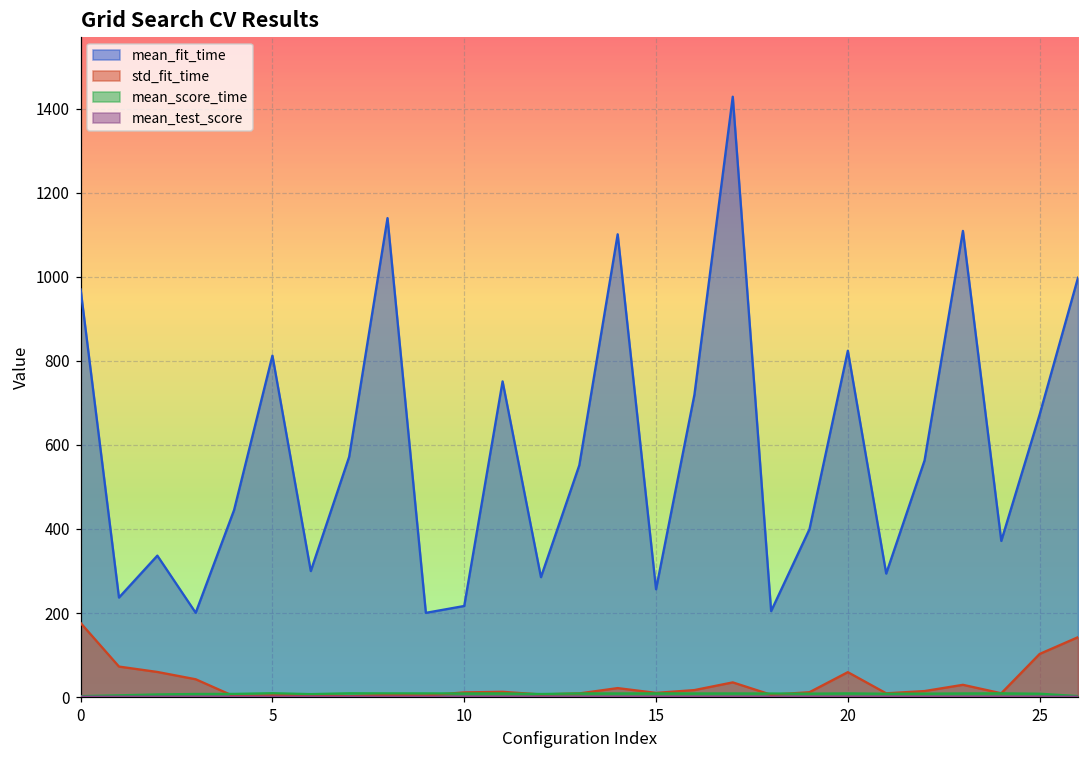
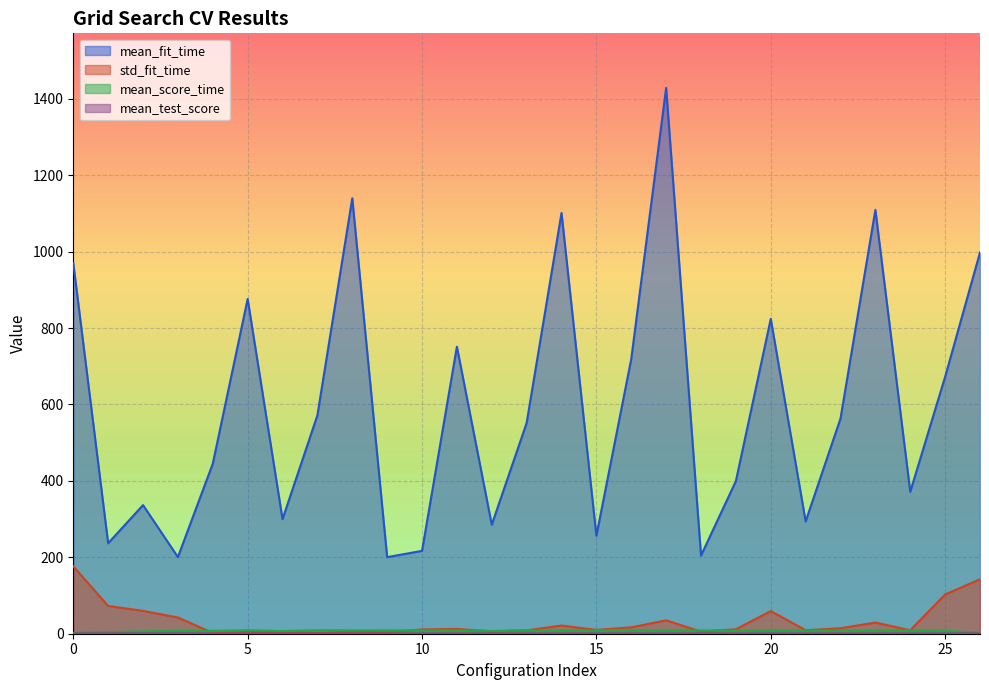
  {
    "mean_fit_time": {
      "0": 970,
-     "5": 810,
+     "5": 880,
      "10": 220,
      "15": 260,
      "20": 820,
      "25": 670
    },
    "std_fit_time": {
      "0": 180,
      "20": 60,
      "25": 100
    },
    "mean_score_time": {
      "20": 10,
      "25": 10
    },
    "mean_test_score": {
      "10": 0,
      "15": 0,
      "20": 0,
      "25": 0
    }
  }
